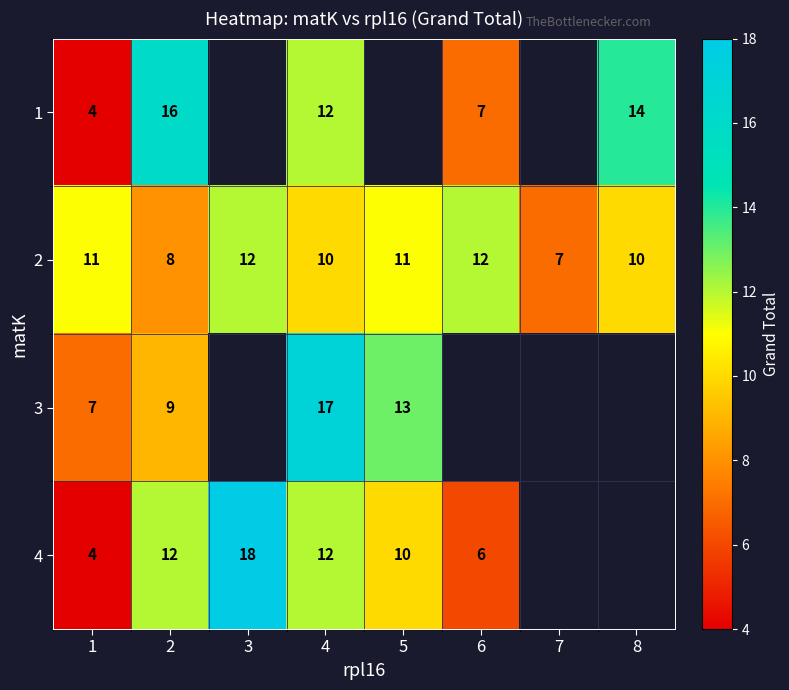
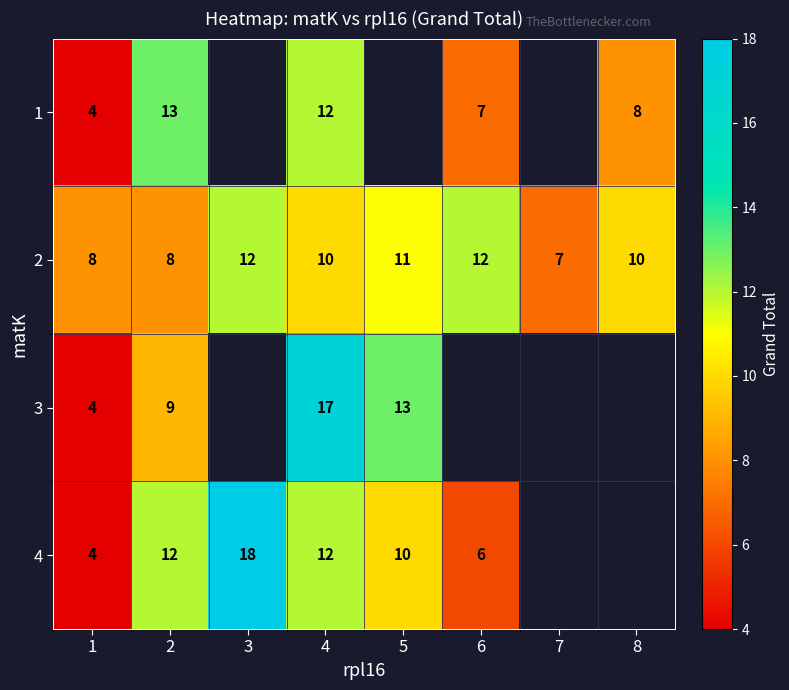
  {
    "1": {
      "1": 4,
-     "2": 16,
+     "2": 13,
      "4": 12,
      "6": 7,
-     "8": 14
+     "8": 8
    },
    "2": {
-     "1": 11,
+     "1": 8,
      "2": 8,
      "3": 12,
      "4": 10,
      "5": 11,
      "6": 12,
      "7": 7,
      "8": 10
    },
    "3": {
-     "1": 7,
+     "1": 4,
      "2": 9,
      "4": 17,
      "5": 13
    },
    "4": {
      "1": 4,
      "2": 12,
      "3": 18,
      "4": 12,
      "5": 10,
      "6": 6
    }
  }
